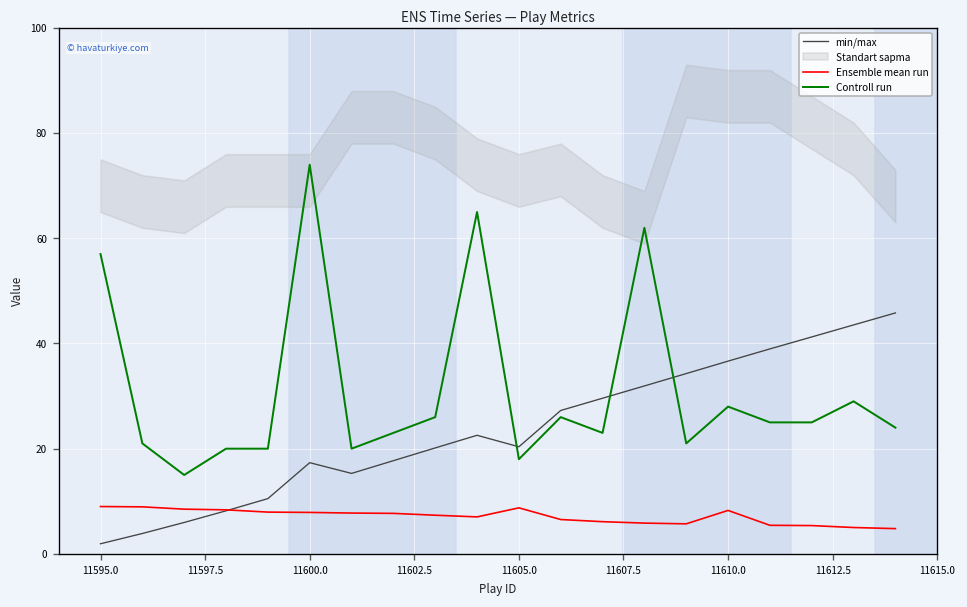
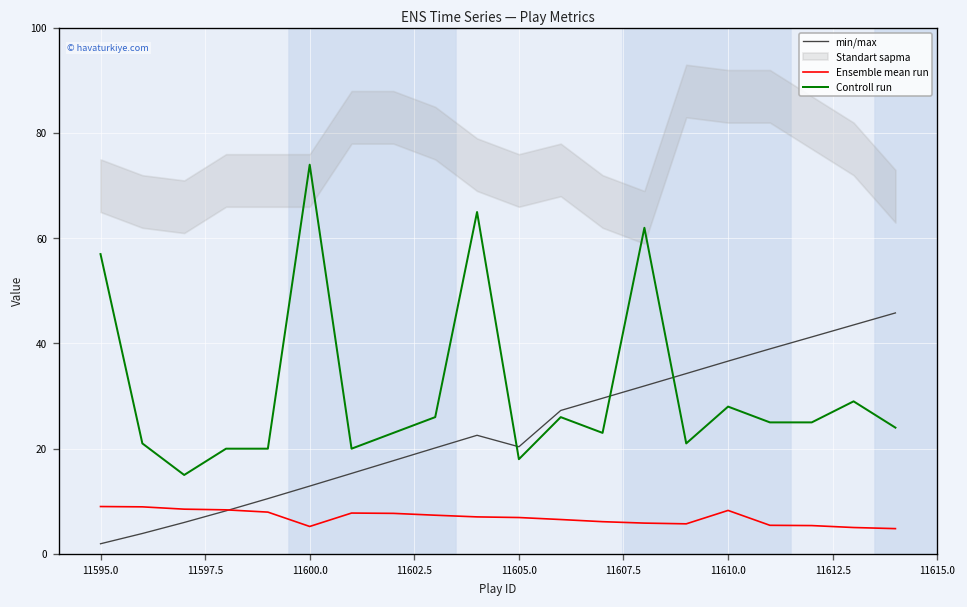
  {
    "min/max": {
      "11595.0": 2,
-     "11600.0": 17,
+     "11600.0": 13,
      "11605.0": 20,
      "11610.0": 37
    },
    "Ensemble mean run": {
      "11595.0": 9,
-     "11600.0": 8,
-     "11605.0": 9,
+     "11600.0": 5,
+     "11605.0": 7,
      "11610.0": 8
    },
    "Controll run": {
      "11595.0": 57,
      "11600.0": 74,
      "11605.0": 18,
      "11610.0": 28
    }
  }
